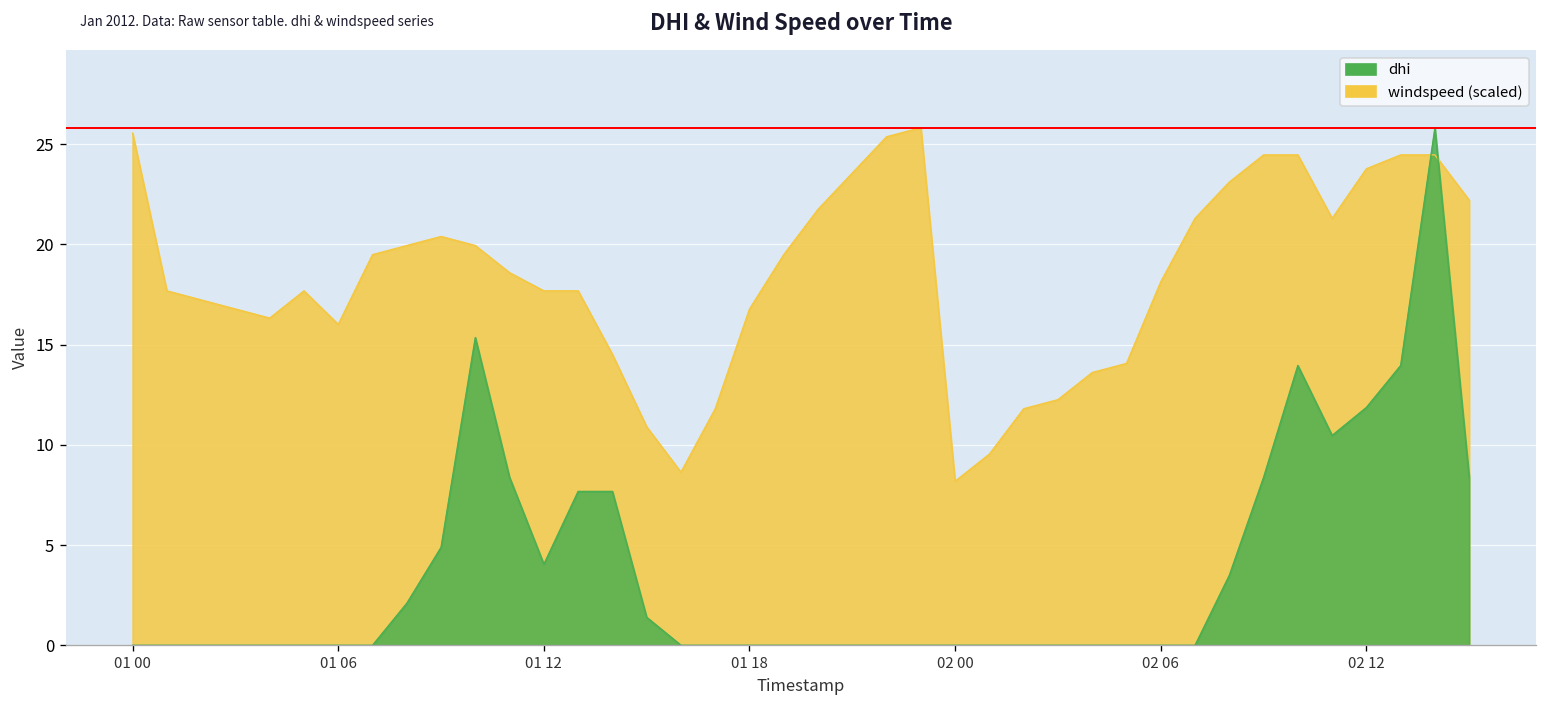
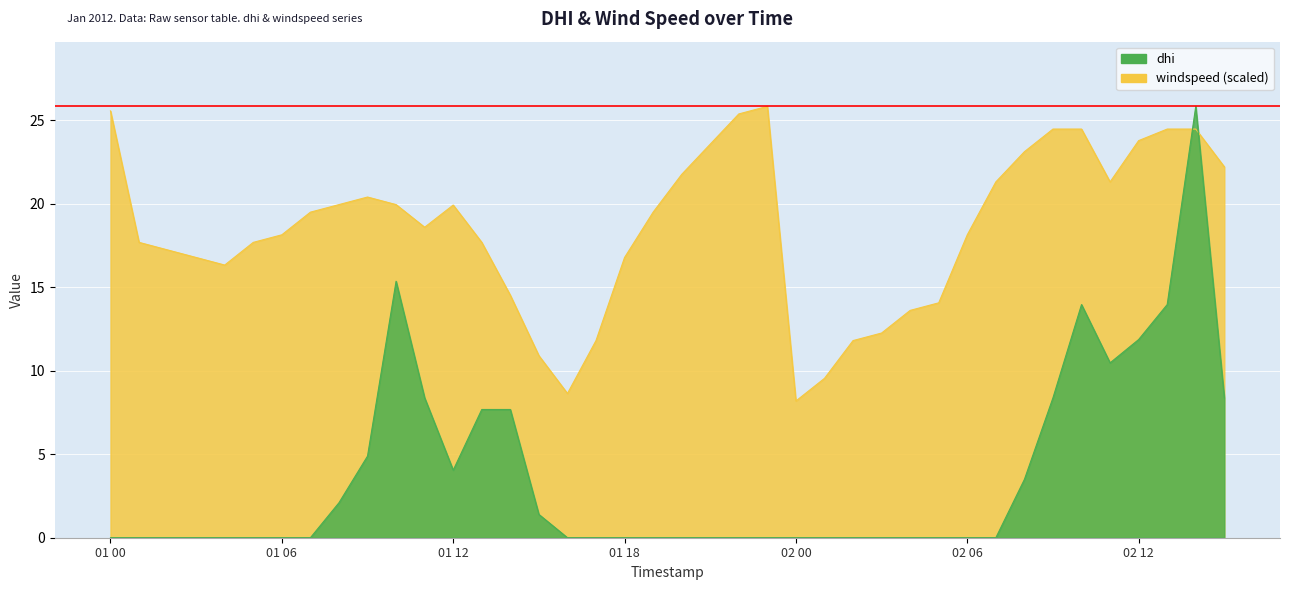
  {
    "windspeed (scaled)": {
      "01 00": 25.6,
-     "01 06": 16.0,
-     "01 12": 17.7,
+     "01 06": 18.1,
+     "01 12": 19.9,
      "01 18": 16.8,
      "02 00": 8.2,
      "02 06": 18.1,
      "02 12": 23.8
    },
    "dhi": {
      "01 00": 0.0,
      "01 06": 0.0,
      "01 12": 4.0,
      "01 18": 0.0,
      "02 00": 0.0,
      "02 06": 0.0,
      "02 12": 11.9
    }
  }
